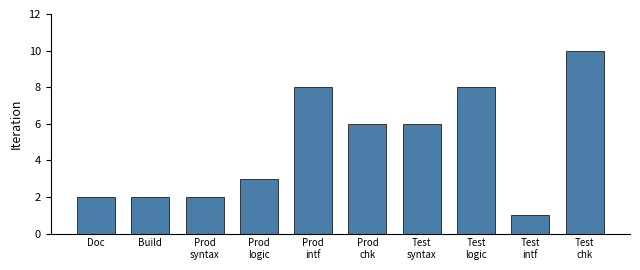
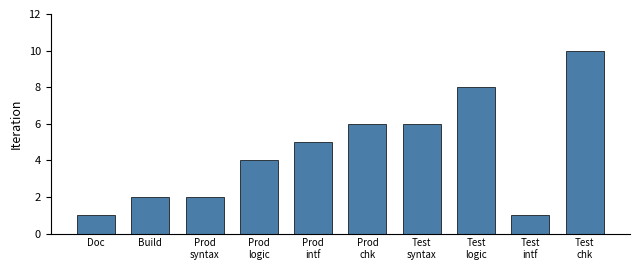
  {
-   "Doc": 2,
+   "Doc": 1,
    "Build": 2,
    "Prod syntax": 2,
-   "Prod logic": 3,
-   "Prod intf": 8,
+   "Prod logic": 4,
+   "Prod intf": 5,
    "Prod chk": 6,
    "Test syntax": 6,
    "Test logic": 8,
    "Test intf": 1,
    "Test chk": 10
  }
